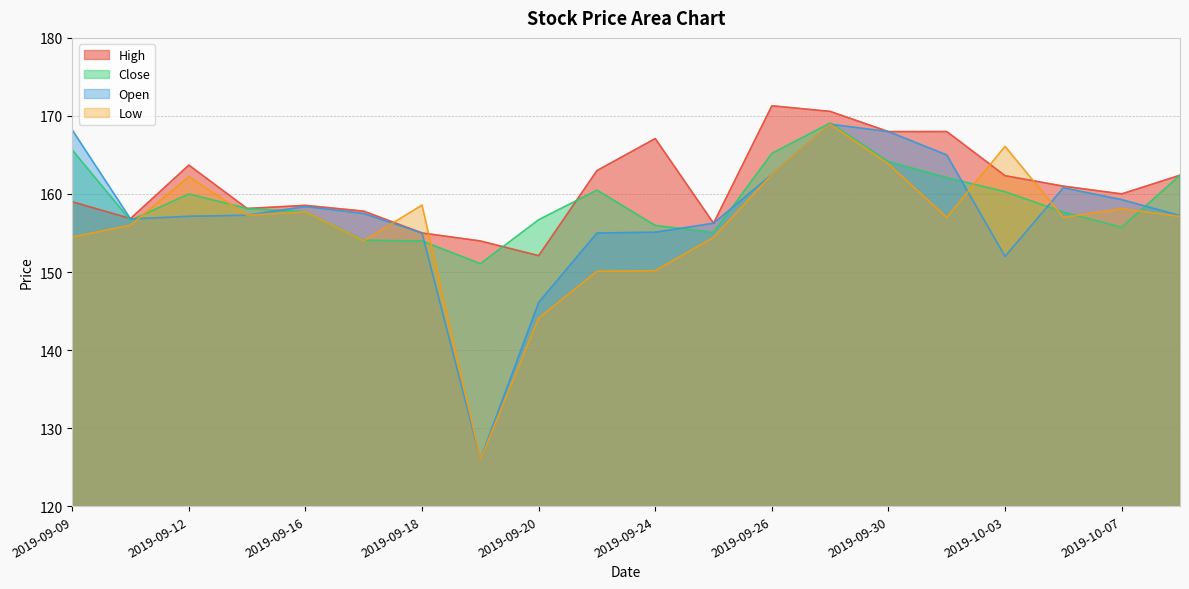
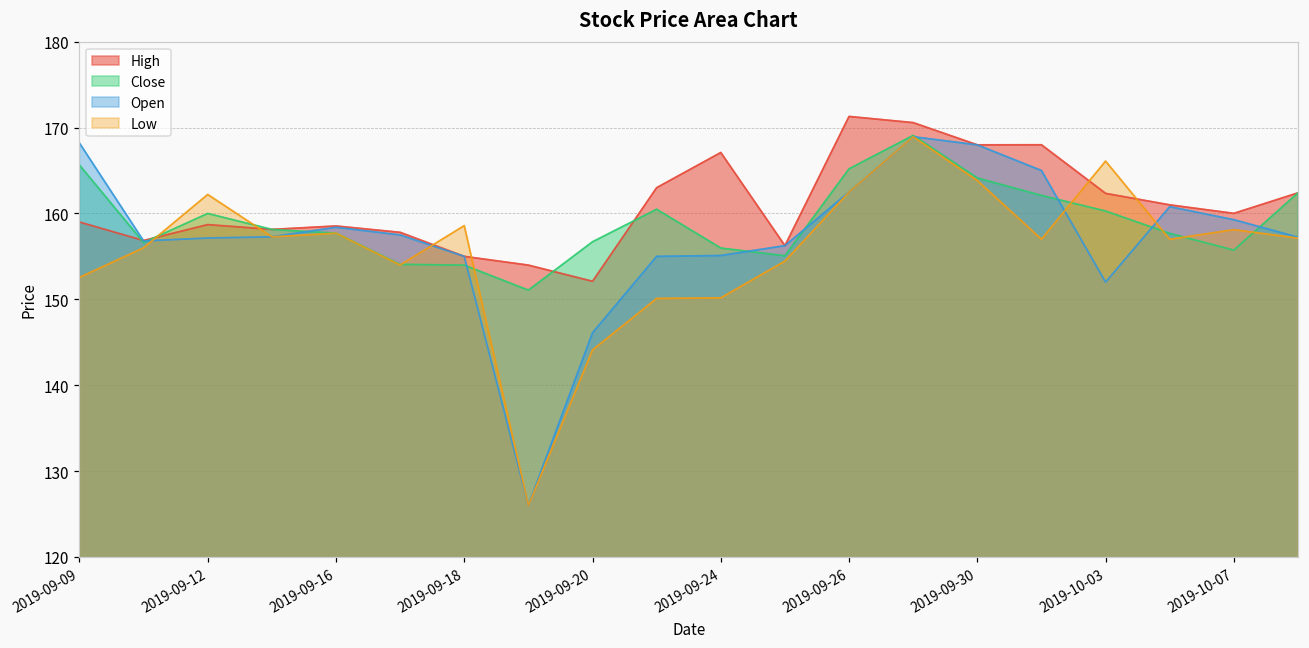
  {
    "High": {
      "2019-09-09": 159,
-     "2019-09-12": 164,
+     "2019-09-12": 159,
      "2019-09-20": 152,
      "2019-09-24": 167,
      "2019-09-26": 171,
      "2019-10-03": 162,
      "2019-10-07": 160
    },
    "Close": {
      "2019-09-09": 166,
      "2019-09-12": 160,
      "2019-09-18": 154,
      "2019-09-20": 157,
      "2019-09-24": 156,
      "2019-09-26": 165,
      "2019-10-03": 160,
      "2019-10-07": 156
    },
    "Open": {
      "2019-09-09": 168,
      "2019-09-12": 157,
      "2019-09-20": 146,
      "2019-09-24": 155,
      "2019-10-03": 152,
      "2019-10-07": 159
    },
    "Low": {
-     "2019-09-09": 154,
+     "2019-09-09": 153,
      "2019-09-12": 162,
      "2019-09-18": 159,
      "2019-09-20": 144,
      "2019-09-24": 150,
      "2019-10-03": 166,
      "2019-10-07": 158
    }
  }
